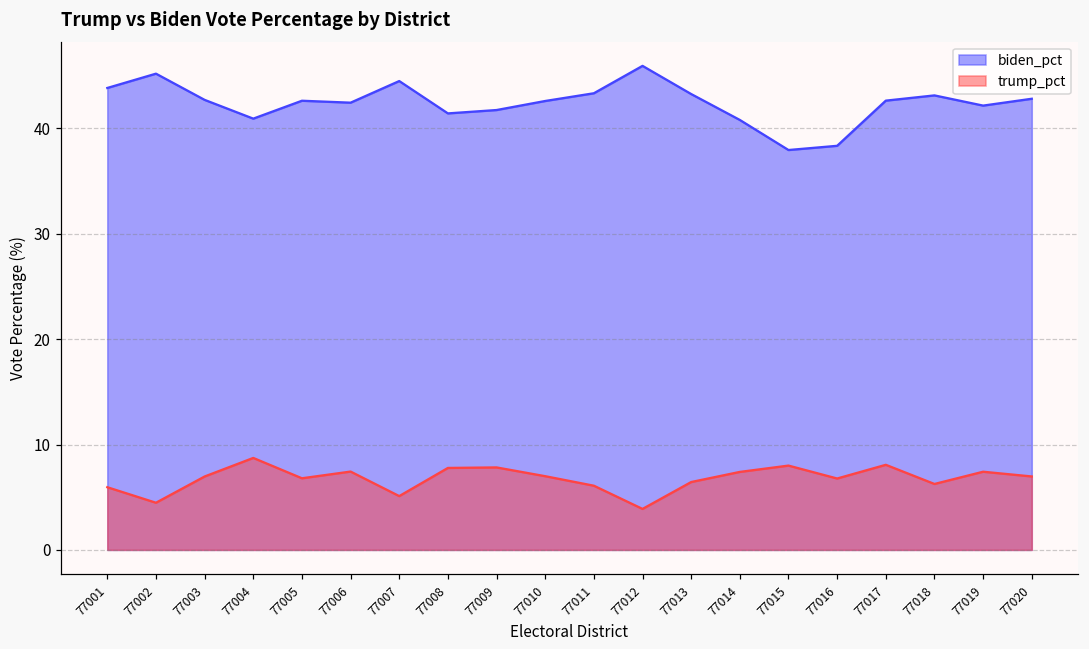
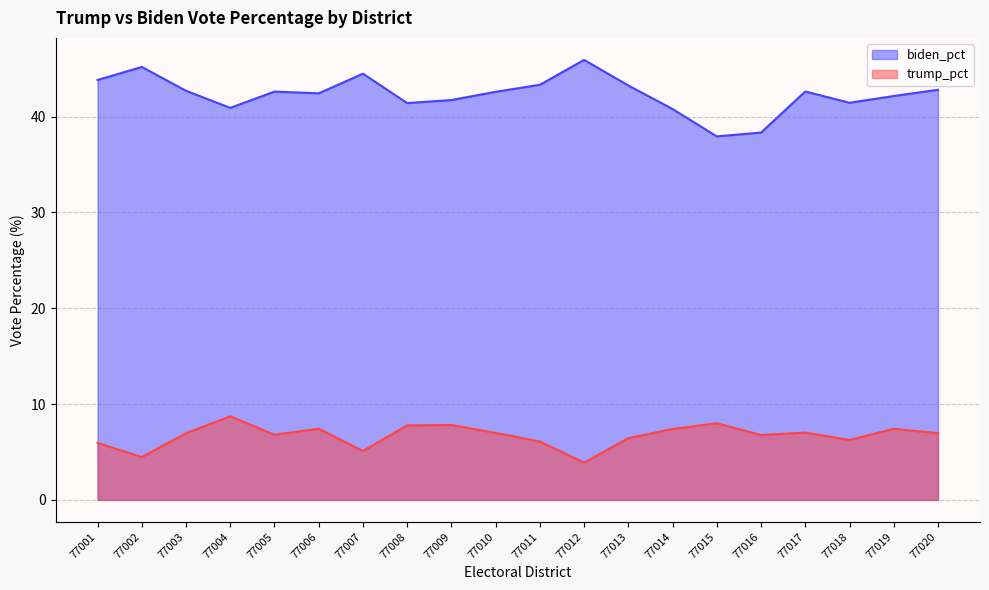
  {
    "biden_pct": {
      "77001": 44,
      "77002": 45,
      "77003": 43,
      "77004": 41,
      "77005": 43,
      "77006": 42,
      "77007": 44,
      "77008": 41,
      "77009": 42,
      "77010": 43,
      "77011": 43,
      "77012": 46,
      "77013": 43,
      "77014": 41,
      "77015": 38,
      "77016": 38,
      "77017": 43,
-     "77018": 43,
+     "77018": 41,
      "77019": 42,
      "77020": 43
    },
    "trump_pct": {
      "77001": 6,
      "77002": 4,
      "77003": 7,
      "77004": 9,
      "77005": 7,
      "77006": 7,
      "77007": 5,
      "77008": 8,
      "77009": 8,
      "77010": 7,
      "77011": 6,
      "77012": 4,
      "77013": 6,
      "77014": 7,
      "77015": 8,
      "77016": 7,
-     "77017": 8,
+     "77017": 7,
      "77018": 6,
      "77019": 7,
      "77020": 7
    }
  }
